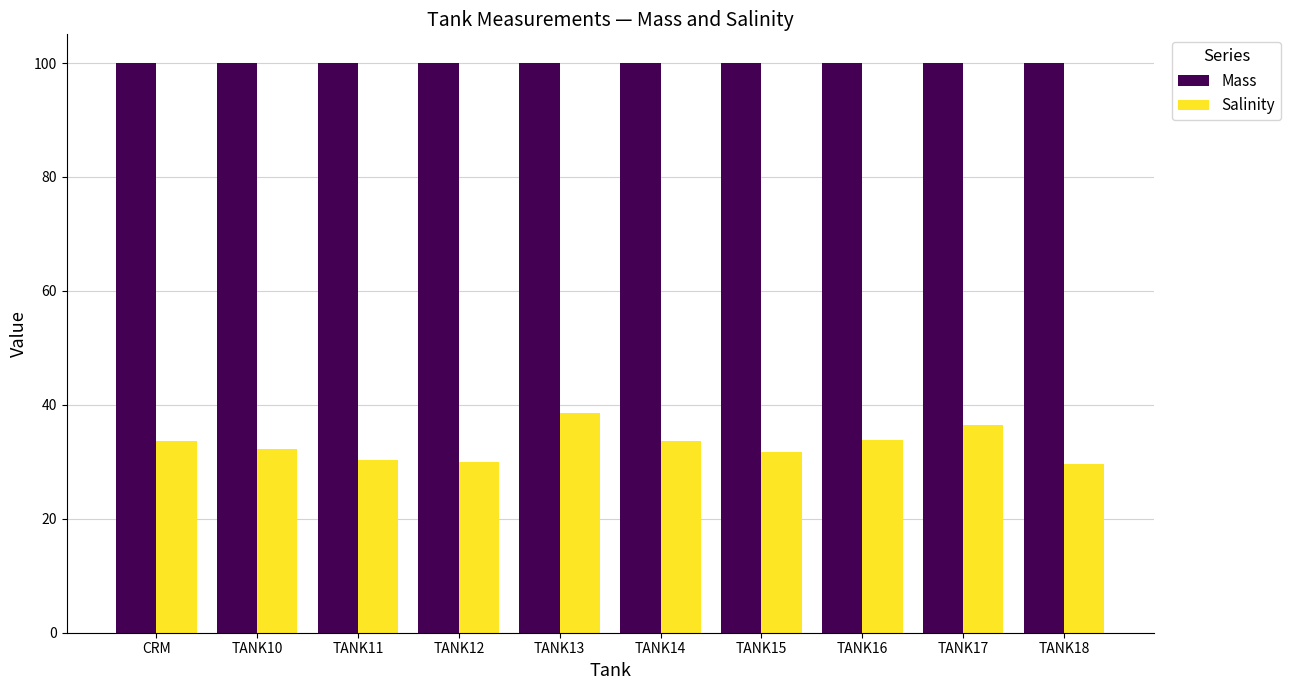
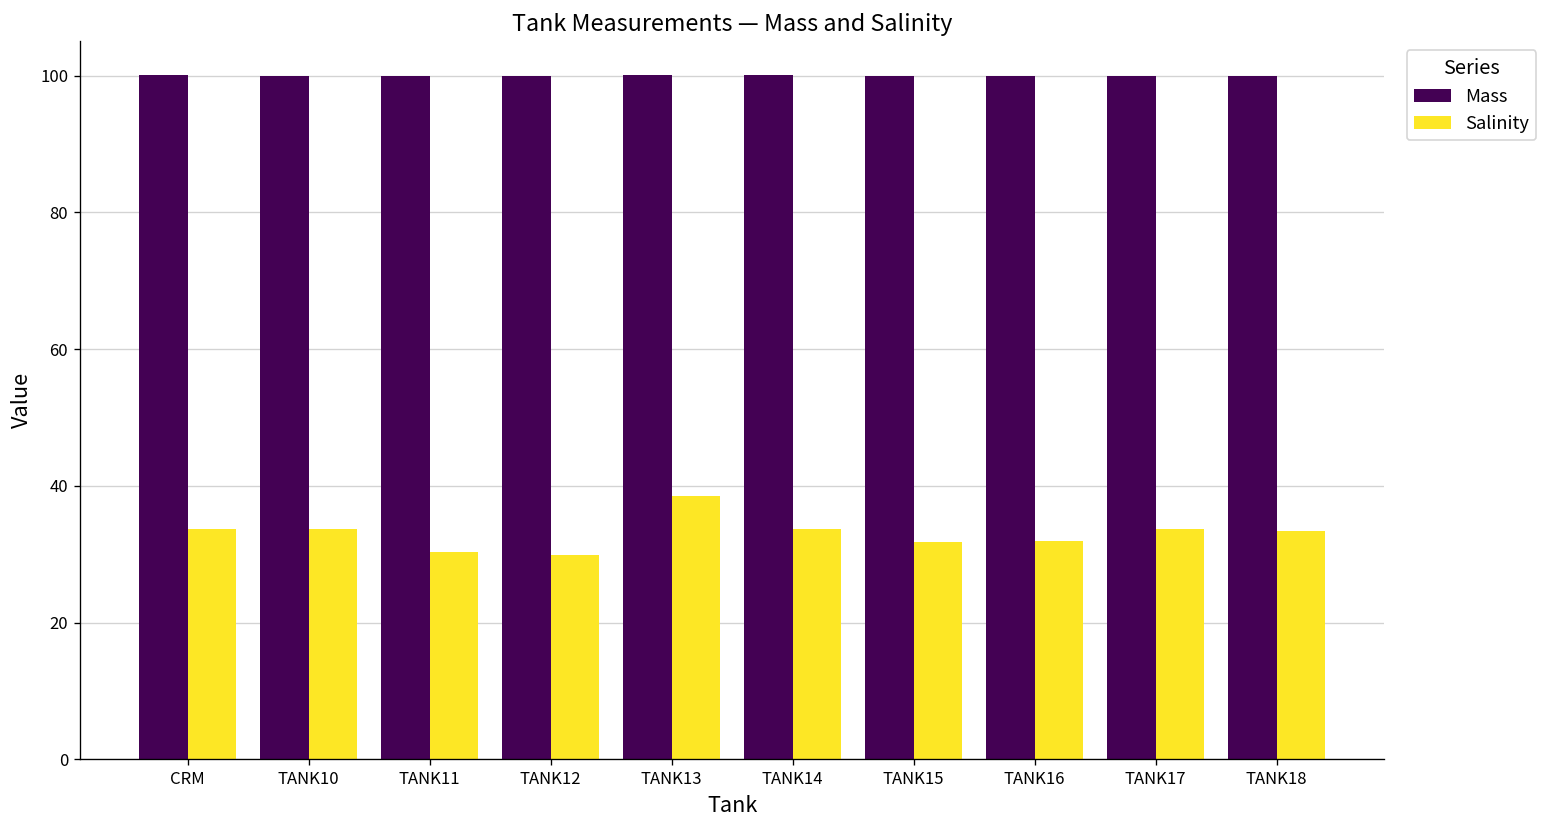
  {
    "Mass": {
      "CRM": 100,
      "TANK10": 100,
      "TANK11": 100,
      "TANK12": 100,
      "TANK13": 100,
      "TANK14": 100,
      "TANK15": 100,
      "TANK16": 100,
      "TANK17": 100,
      "TANK18": 100
    },
    "Salinity": {
      "CRM": 34,
-     "TANK10": 32,
+     "TANK10": 34,
      "TANK11": 30,
      "TANK12": 30,
      "TANK13": 39,
      "TANK14": 34,
      "TANK15": 32,
-     "TANK16": 34,
-     "TANK17": 36,
-     "TANK18": 30
+     "TANK16": 32,
+     "TANK17": 34,
+     "TANK18": 33
    }
  }
